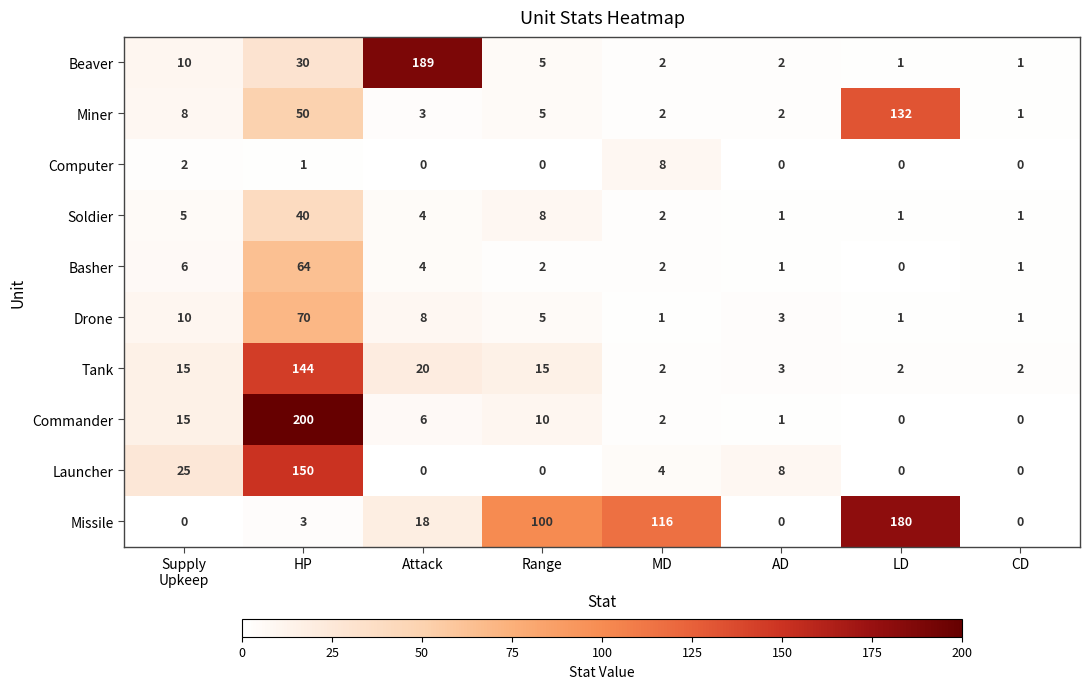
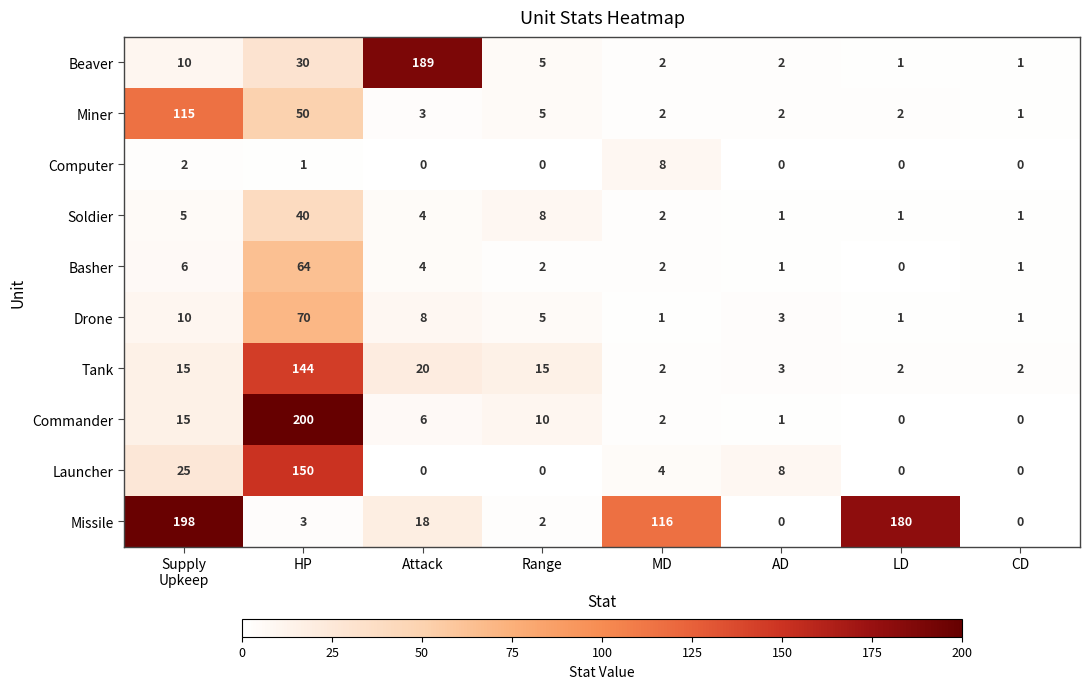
  {
    "Beaver": {
      "Supply Upkeep": 10,
      "HP": 30,
      "Attack": 189,
      "Range": 5,
      "MD": 2,
      "AD": 2,
      "LD": 1,
      "CD": 1
    },
    "Miner": {
-     "Supply Upkeep": 8,
+     "Supply Upkeep": 115,
      "HP": 50,
      "Attack": 3,
      "Range": 5,
      "MD": 2,
      "AD": 2,
-     "LD": 132,
+     "LD": 2,
      "CD": 1
    },
    "Computer": {
      "Supply Upkeep": 2,
      "HP": 1,
      "Attack": 0,
      "Range": 0,
      "MD": 8,
      "AD": 0,
      "LD": 0,
      "CD": 0
    },
    "Soldier": {
      "Supply Upkeep": 5,
      "HP": 40,
      "Attack": 4,
      "Range": 8,
      "MD": 2,
      "AD": 1,
      "LD": 1,
      "CD": 1
    },
    "Basher": {
      "Supply Upkeep": 6,
      "HP": 64,
      "Attack": 4,
      "Range": 2,
      "MD": 2,
      "AD": 1,
      "LD": 0,
      "CD": 1
    },
    "Drone": {
      "Supply Upkeep": 10,
      "HP": 70,
      "Attack": 8,
      "Range": 5,
      "MD": 1,
      "AD": 3,
      "LD": 1,
      "CD": 1
    },
    "Tank": {
      "Supply Upkeep": 15,
      "HP": 144,
      "Attack": 20,
      "Range": 15,
      "MD": 2,
      "AD": 3,
      "LD": 2,
      "CD": 2
    },
    "Commander": {
      "Supply Upkeep": 15,
      "HP": 200,
      "Attack": 6,
      "Range": 10,
      "MD": 2,
      "AD": 1,
      "LD": 0,
      "CD": 0
    },
    "Launcher": {
      "Supply Upkeep": 25,
      "HP": 150,
      "Attack": 0,
      "Range": 0,
      "MD": 4,
      "AD": 8,
      "LD": 0,
      "CD": 0
    },
    "Missile": {
-     "Supply Upkeep": 0,
+     "Supply Upkeep": 198,
      "HP": 3,
      "Attack": 18,
-     "Range": 100,
+     "Range": 2,
      "MD": 116,
      "AD": 0,
      "LD": 180,
      "CD": 0
    }
  }
